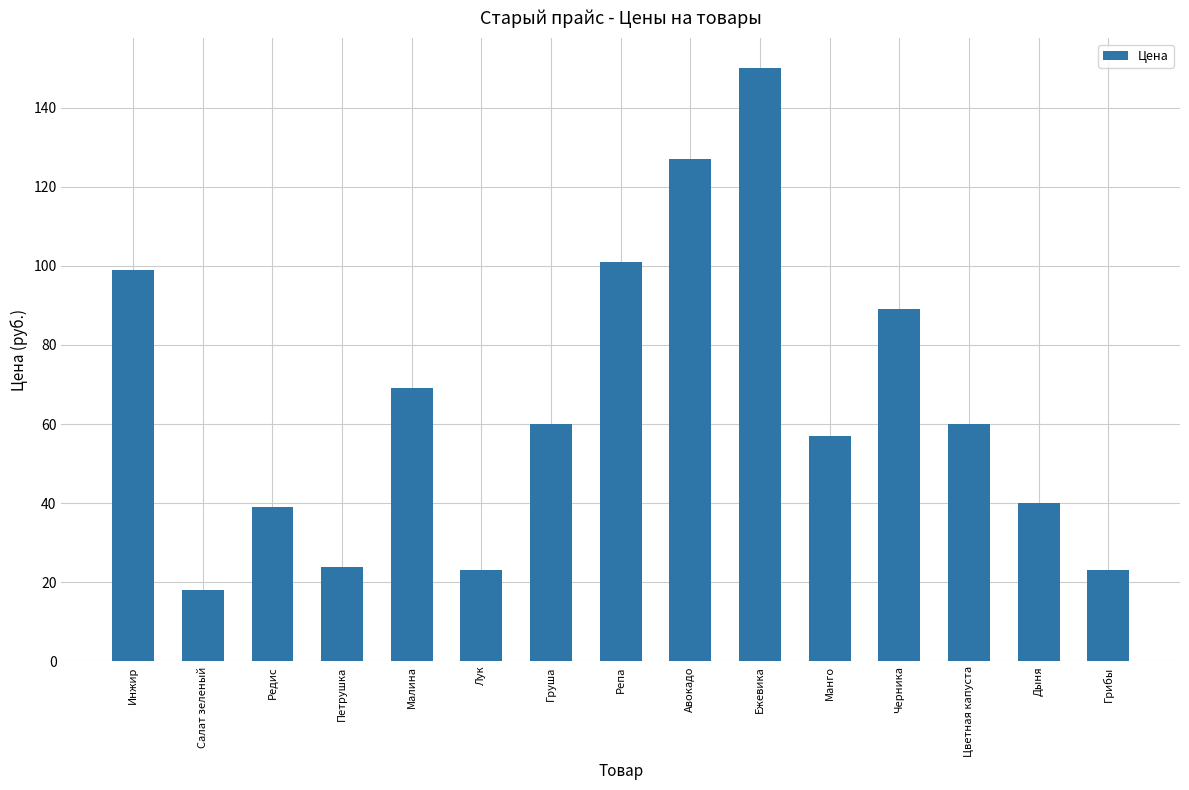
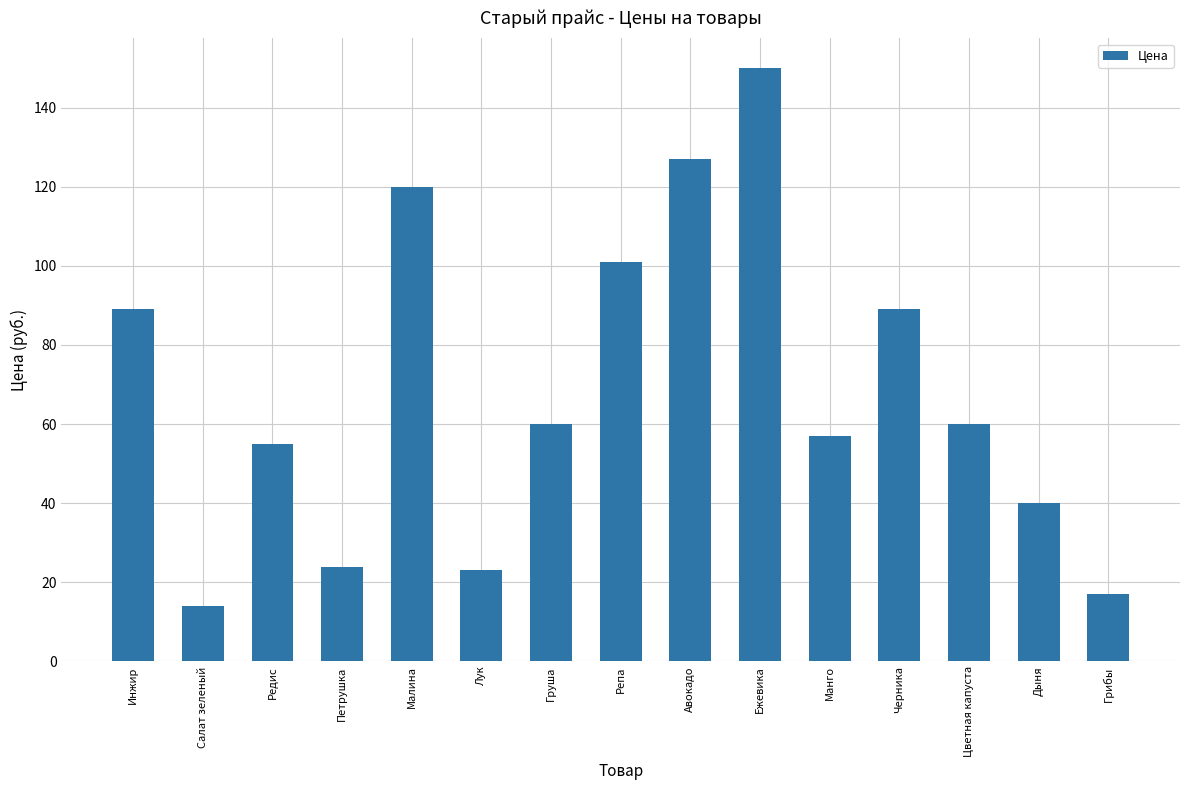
  {
-   "Инжир": 99,
-   "Салат зеленый": 18,
-   "Редис": 39,
+   "Инжир": 89,
+   "Салат зеленый": 14,
+   "Редис": 55,
    "Петрушка": 24,
-   "Малина": 69,
+   "Малина": 120,
    "Лук": 23,
    "Груша": 60,
    "Репа": 101,
    "Авокадо": 127,
    "Ежевика": 150,
    "Манго": 57,
    "Черника": 89,
    "Цветная капуста": 60,
    "Дыня": 40,
-   "Грибы": 23
+   "Грибы": 17
  }
